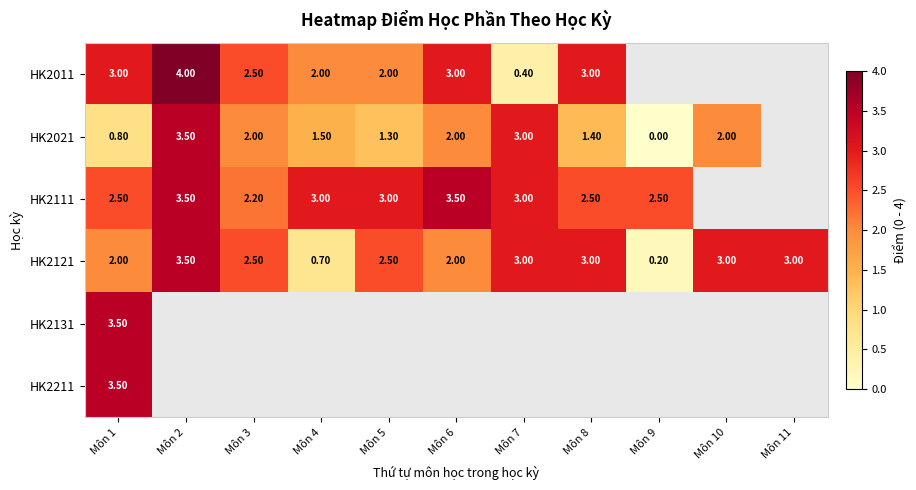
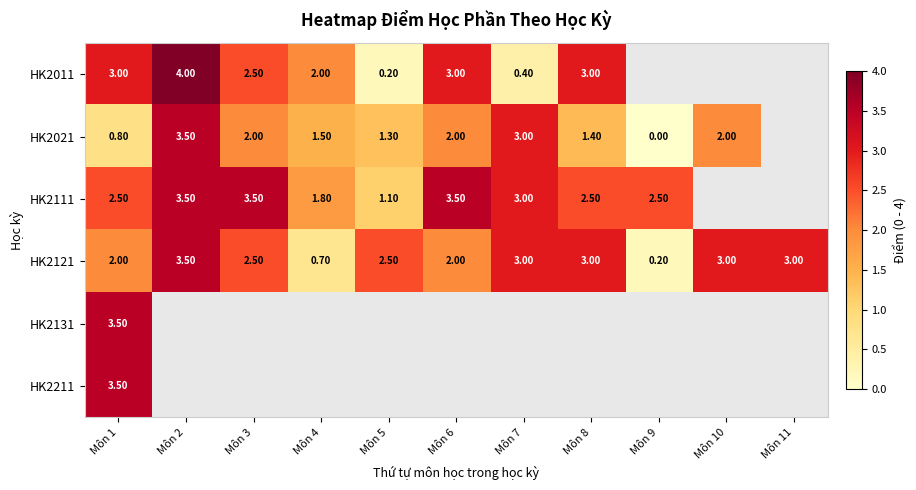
  {
    "HK2011": {
      "Môn 1": 3.00,
      "Môn 2": 4.00,
      "Môn 3": 2.50,
      "Môn 4": 2.00,
-     "Môn 5": 2.00,
+     "Môn 5": 0.20,
      "Môn 6": 3.00,
      "Môn 7": 0.40,
      "Môn 8": 3.00
    },
    "HK2021": {
      "Môn 1": 0.80,
      "Môn 2": 3.50,
      "Môn 3": 2.00,
      "Môn 4": 1.50,
      "Môn 5": 1.30,
      "Môn 6": 2.00,
      "Môn 7": 3.00,
      "Môn 8": 1.40,
      "Môn 9": 0.00,
      "Môn 10": 2.00
    },
    "HK2111": {
      "Môn 1": 2.50,
      "Môn 2": 3.50,
-     "Môn 3": 2.20,
-     "Môn 4": 3.00,
-     "Môn 5": 3.00,
+     "Môn 3": 3.50,
+     "Môn 4": 1.80,
+     "Môn 5": 1.10,
      "Môn 6": 3.50,
      "Môn 7": 3.00,
      "Môn 8": 2.50,
      "Môn 9": 2.50
    },
    "HK2121": {
      "Môn 1": 2.00,
      "Môn 2": 3.50,
      "Môn 3": 2.50,
      "Môn 4": 0.70,
      "Môn 5": 2.50,
      "Môn 6": 2.00,
      "Môn 7": 3.00,
      "Môn 8": 3.00,
      "Môn 9": 0.20,
      "Môn 10": 3.00,
      "Môn 11": 3.00
    },
    "HK2131": {
      "Môn 1": 3.50
    },
    "HK2211": {
      "Môn 1": 3.50
    }
  }
